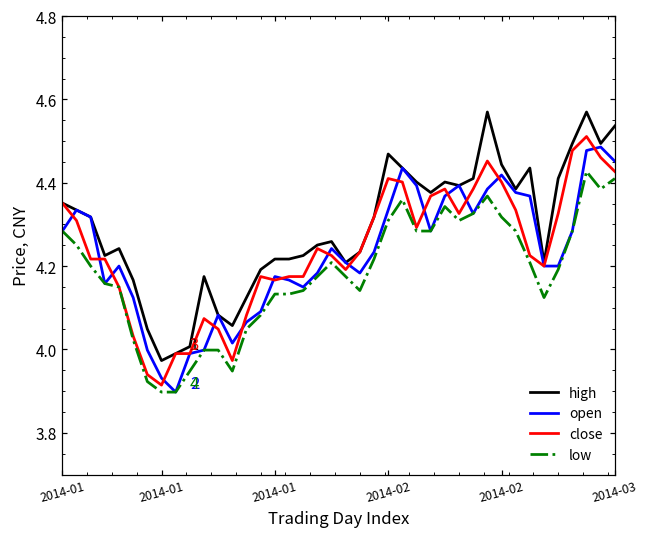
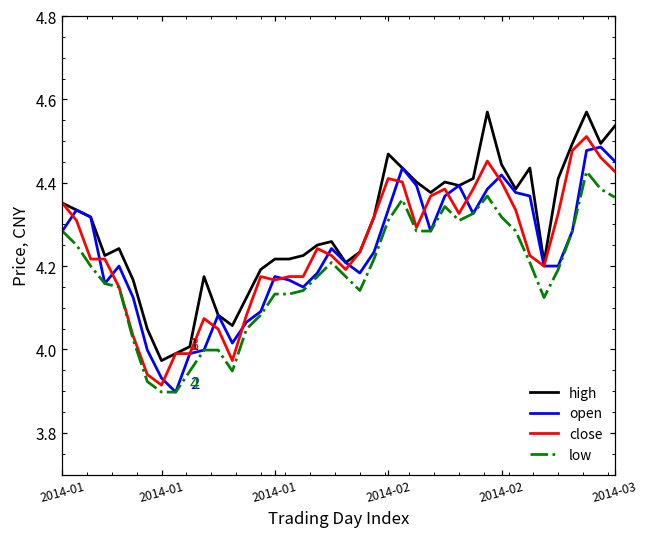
  {
    "high": {
      "2014-03": 4.54
    },
    "open": {
      "2014-03": 4.45
    },
    "close": {
      "2014-03": 4.43
    },
    "low": {
-     "2014-03": 4.41
+     "2014-03": 4.37
    }
  }
